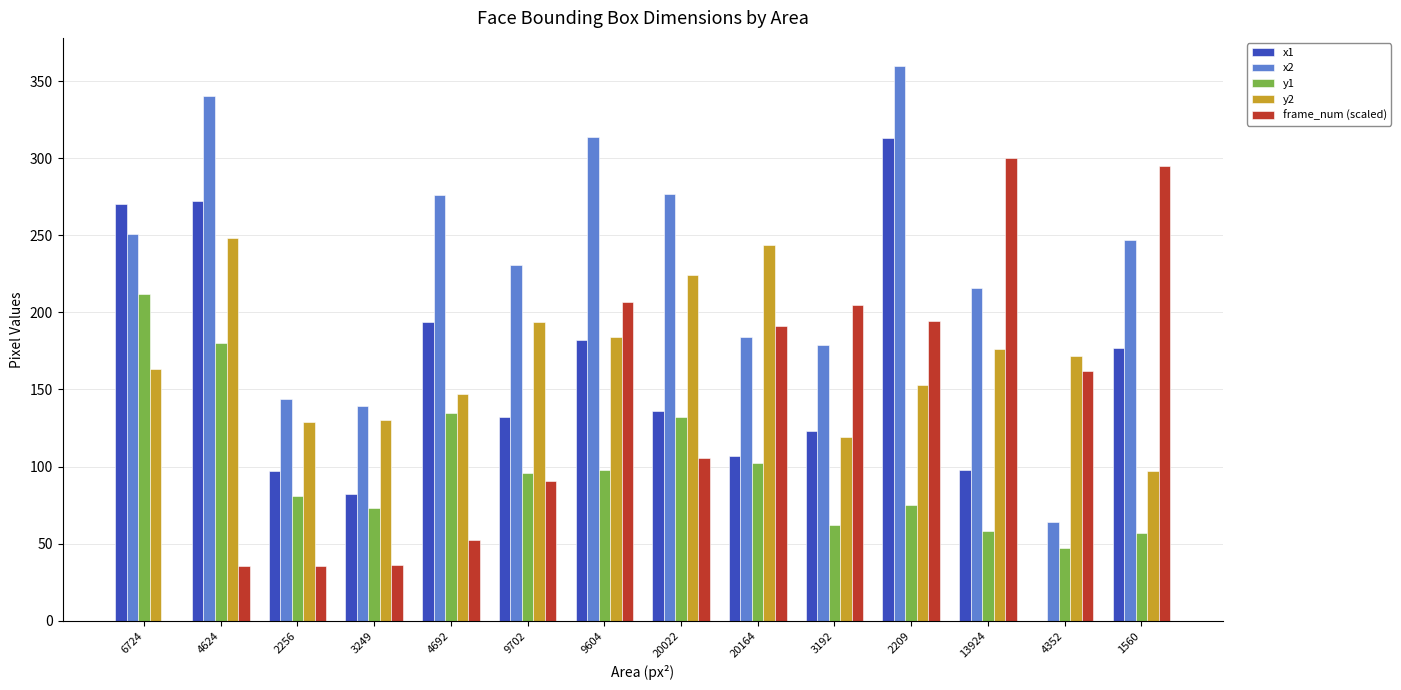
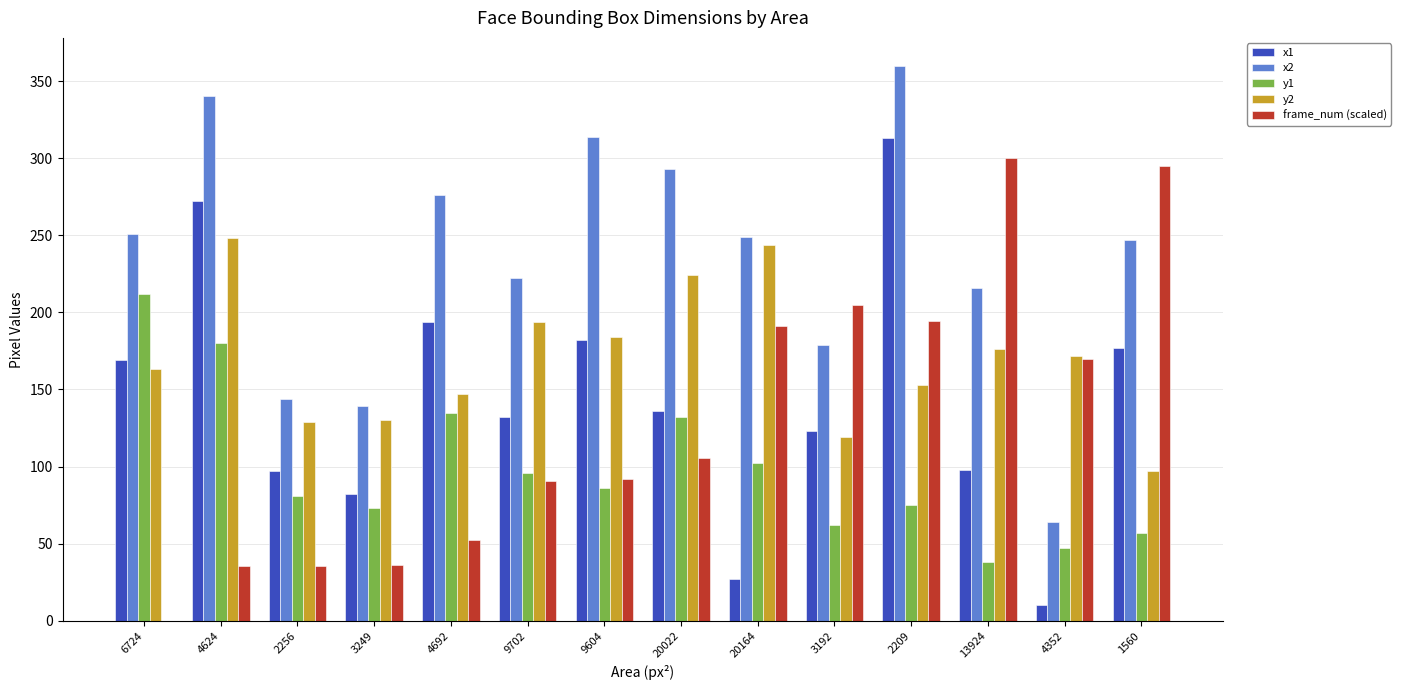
  {
    "x1": {
-     "6724": 270,
+     "6724": 169,
      "4624": 272,
      "2256": 97,
      "3249": 82,
      "4692": 194,
      "9702": 132,
      "9604": 182,
      "20022": 136,
-     "20164": 107,
+     "20164": 27,
      "3192": 123,
      "2209": 313,
      "13924": 98,
-     "4352": 0,
+     "4352": 10,
      "1560": 177
    },
    "x2": {
      "6724": 251,
      "4624": 340,
      "2256": 144,
      "3249": 139,
      "4692": 276,
-     "9702": 231,
+     "9702": 222,
      "9604": 314,
-     "20022": 277,
-     "20164": 184,
+     "20022": 293,
+     "20164": 249,
      "3192": 179,
      "2209": 360,
      "13924": 216,
      "4352": 64,
      "1560": 247
    },
    "y1": {
      "6724": 212,
      "4624": 180,
      "2256": 81,
      "3249": 73,
      "4692": 135,
      "9702": 96,
-     "9604": 98,
+     "9604": 86,
      "20022": 132,
      "20164": 102,
      "3192": 62,
      "2209": 75,
-     "13924": 58,
+     "13924": 38,
      "4352": 47,
      "1560": 57
    },
    "y2": {
      "6724": 163,
      "4624": 248,
      "2256": 129,
      "3249": 130,
      "4692": 147,
      "9702": 194,
      "9604": 184,
      "20022": 224,
      "20164": 244,
      "3192": 119,
      "2209": 153,
      "13924": 176,
      "4352": 172,
      "1560": 97
    },
    "frame_num (scaled)": {
      "6724": 0,
      "4624": 35,
      "2256": 35,
      "3249": 36,
      "4692": 52,
      "9702": 91,
-     "9604": 207,
+     "9604": 92,
      "20022": 106,
      "20164": 191,
      "3192": 205,
      "2209": 194,
      "13924": 300,
-     "4352": 162,
+     "4352": 170,
      "1560": 295
    }
  }
